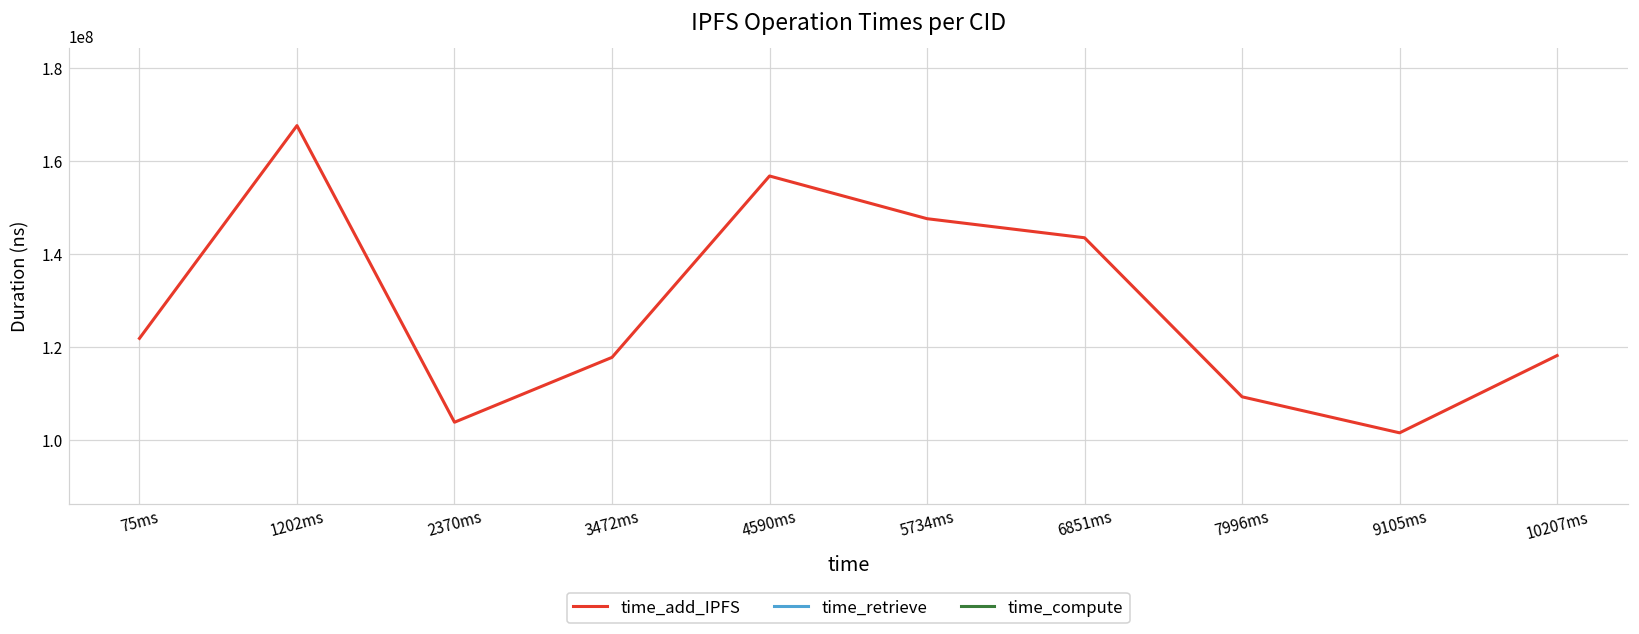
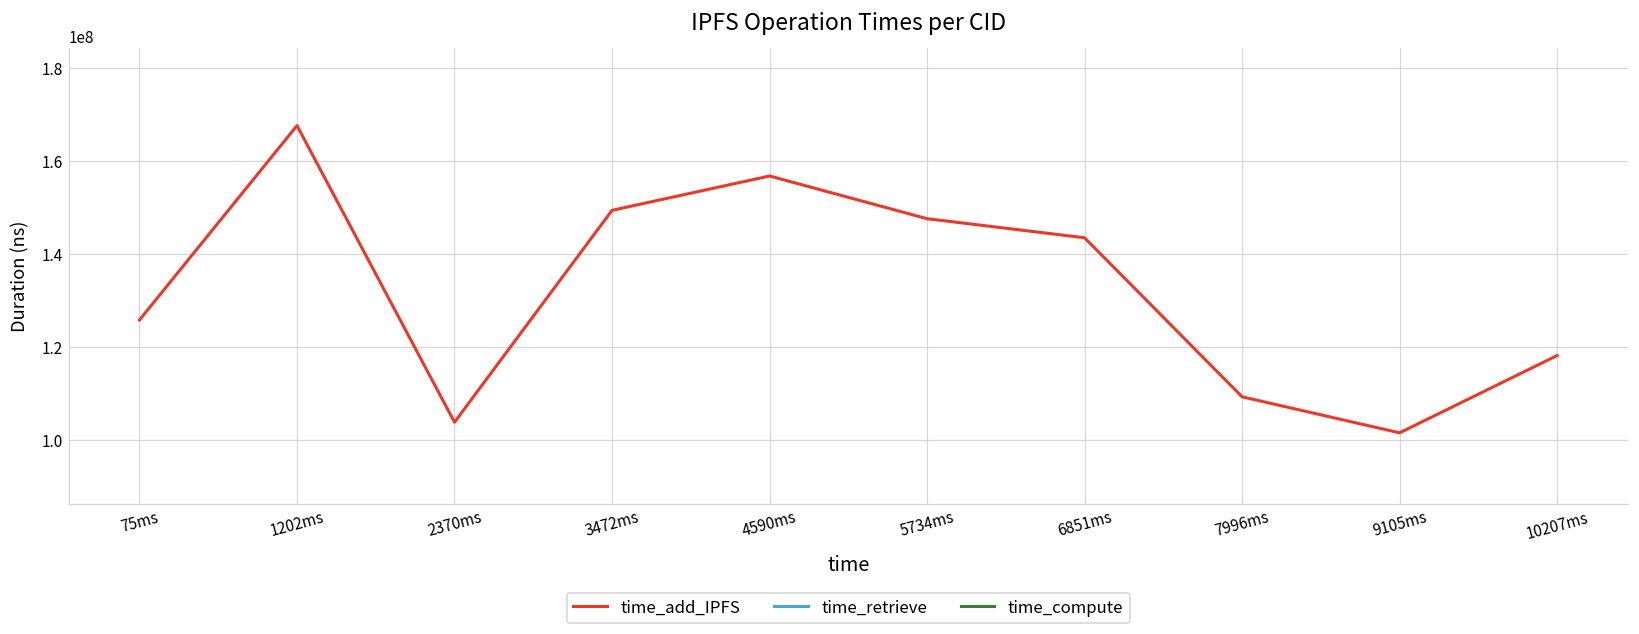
  {
    "time_add_IPFS": {
-     "75ms": 122000000,
+     "75ms": 126000000,
      "1202ms": 168000000,
      "2370ms": 104000000,
-     "3472ms": 118000000,
+     "3472ms": 149000000,
      "4590ms": 157000000,
      "5734ms": 148000000,
      "6851ms": 143000000,
      "7996ms": 109000000,
      "9105ms": 102000000,
      "10207ms": 118000000
    }
  }
